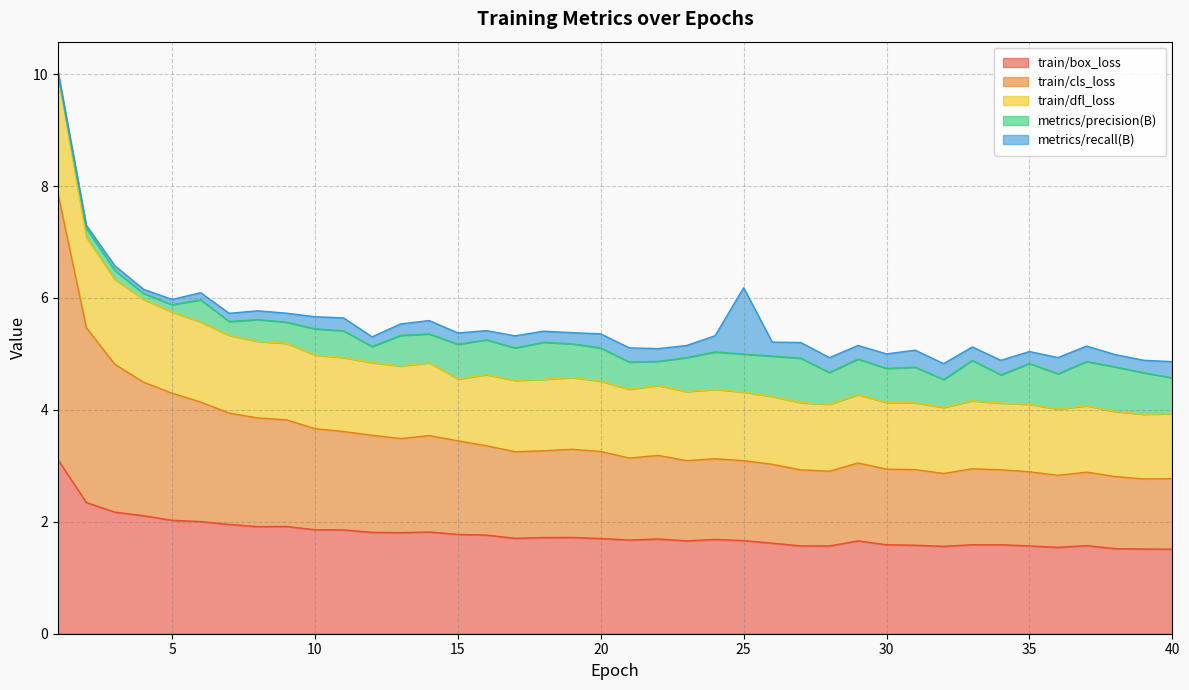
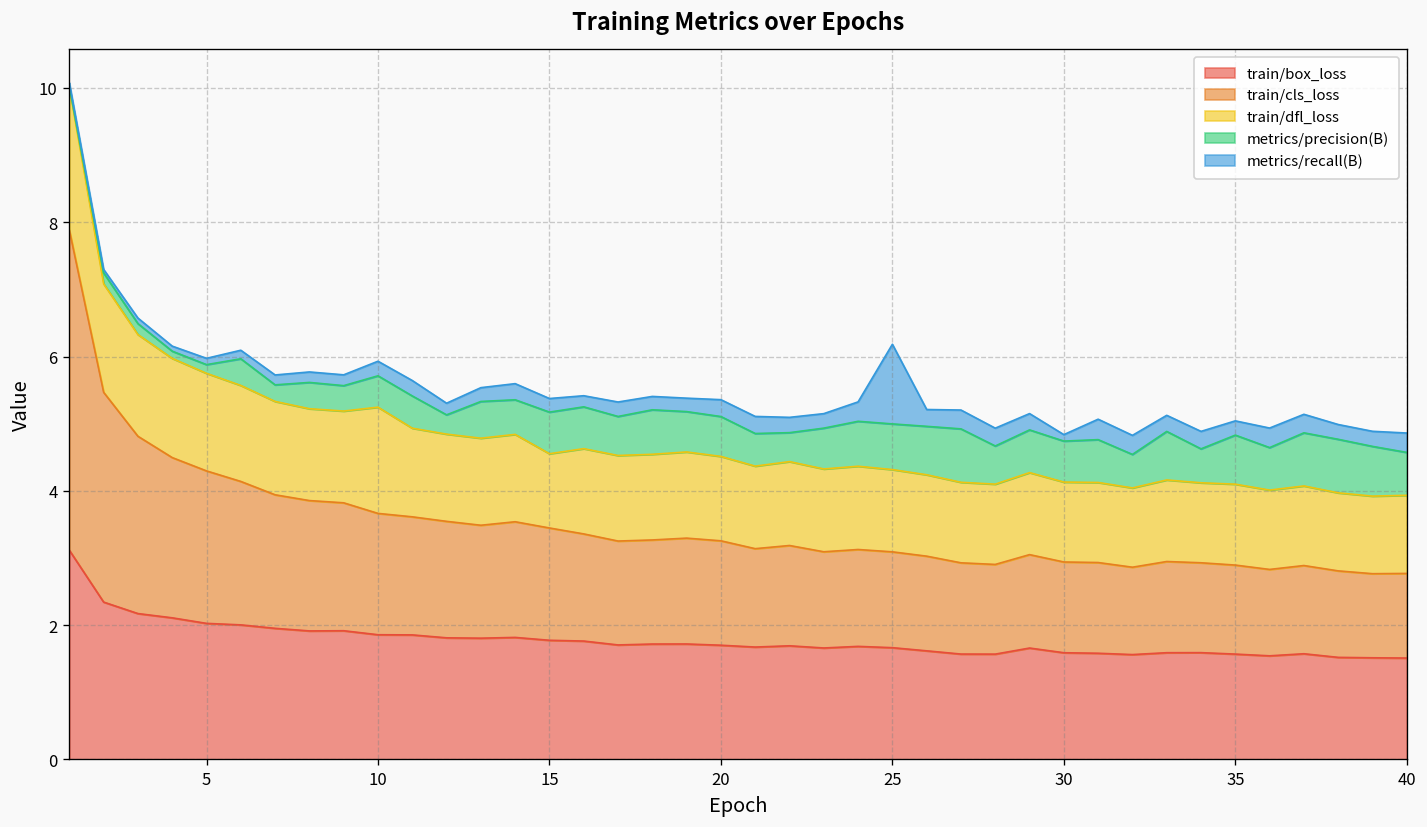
  {
    "train/dfl_loss": {
      "5": 1.5,
-     "10": 1.3,
+     "10": 1.6,
      "15": 1.1,
      "20": 1.3,
      "25": 1.2,
      "30": 1.2,
      "35": 1.2,
      "40": 1.2
    },
    "metrics/precision(B)": {
      "5": 0.1,
      "10": 0.5,
      "15": 0.6,
      "20": 0.6,
      "25": 0.7,
      "30": 0.6,
      "35": 0.7,
      "40": 0.6
    },
    "metrics/recall(B)": {
      "5": 0.1,
      "10": 0.2,
      "15": 0.2,
      "20": 0.3,
      "25": 1.2,
-     "30": 0.3,
+     "30": 0.1,
      "35": 0.2,
      "40": 0.3
    }
  }
